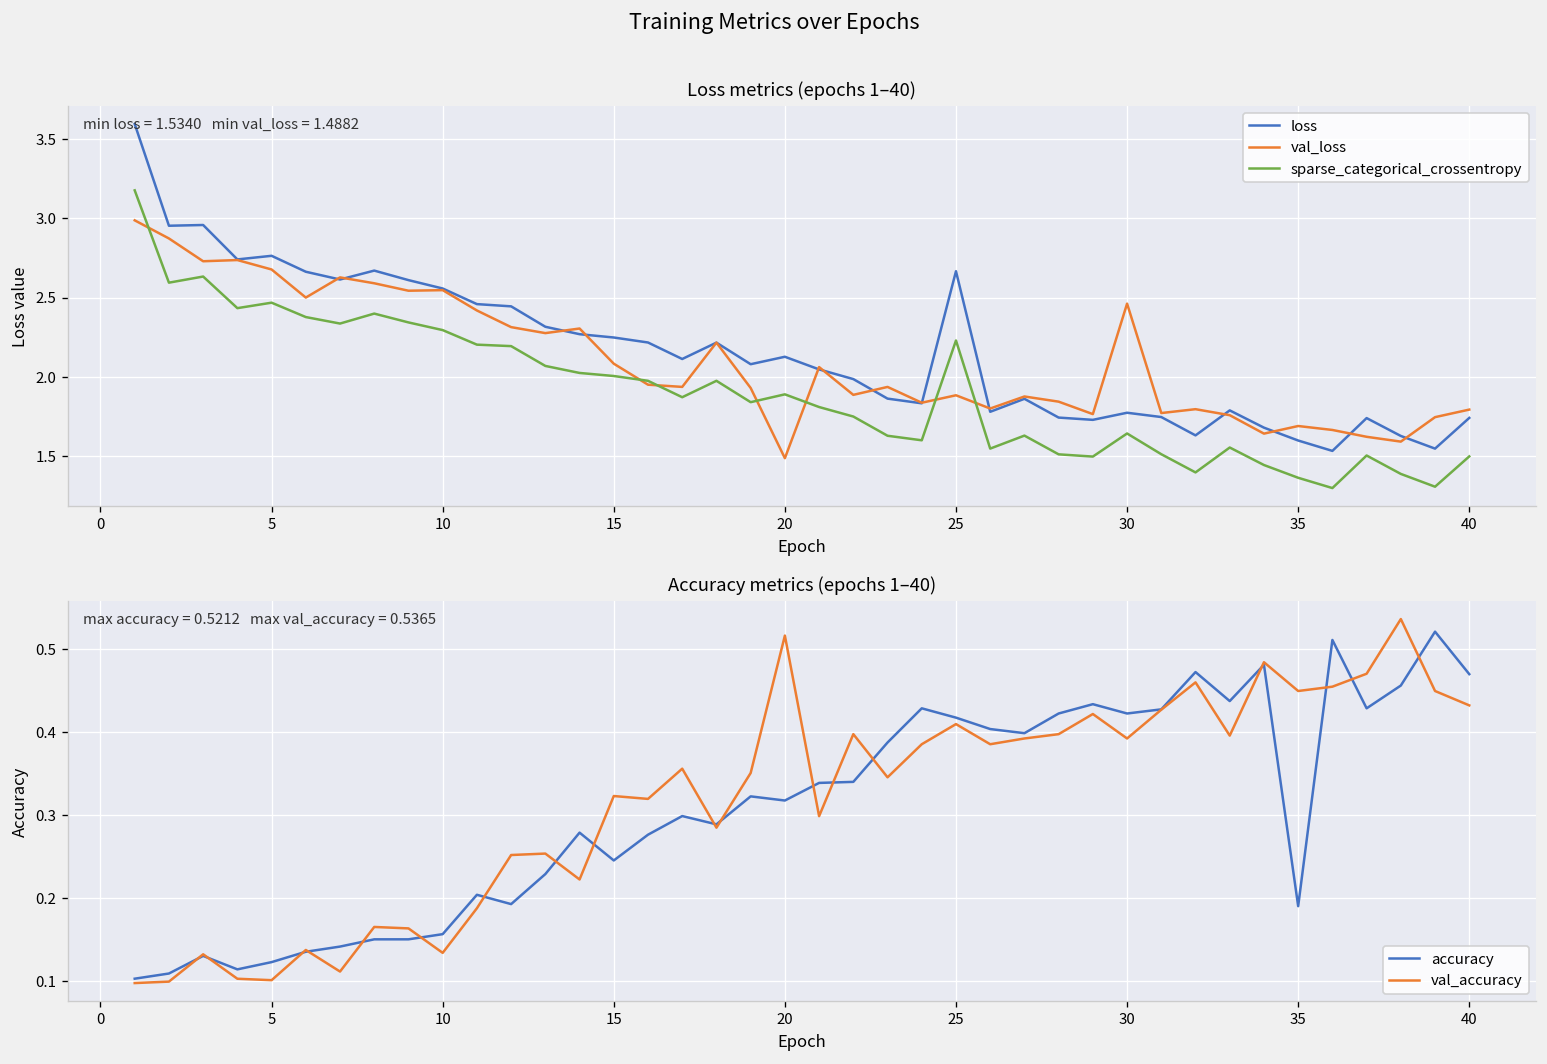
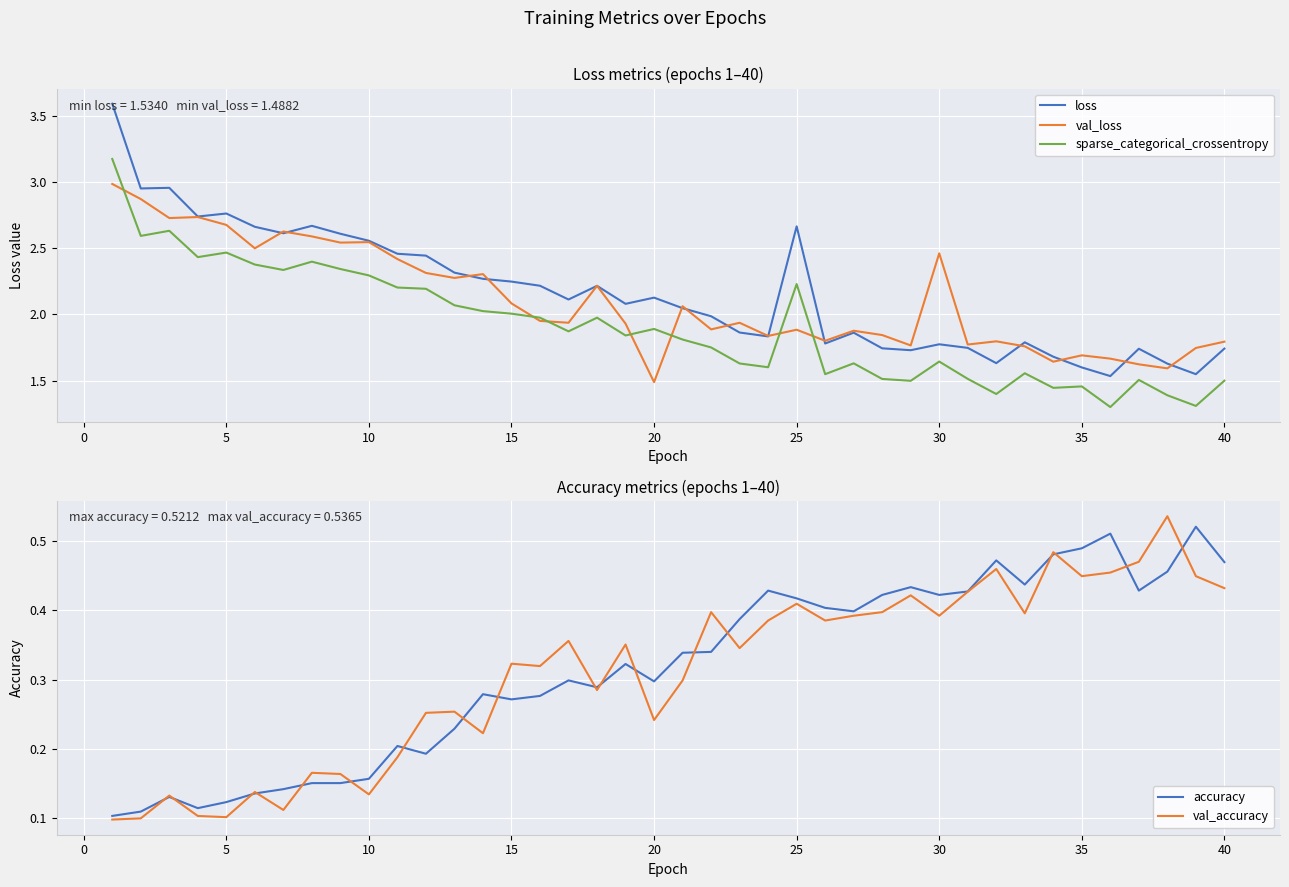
  {
    "Loss metrics (epochs 1–40)": {
      "loss": {
        "5": 2.76,
        "15": 2.25,
        "20": 2.13,
        "25": 2.67,
        "30": 1.77,
        "35": 1.60,
        "40": 1.74
      },
      "val_loss": {
        "5": 2.68,
        "15": 2.08,
        "20": 1.49,
        "25": 1.88,
        "30": 2.46,
        "35": 1.69,
        "40": 1.79
      },
      "sparse_categorical_crossentropy": {
        "5": 2.47,
        "10": 2.30,
        "15": 2.01,
        "20": 1.89,
        "25": 2.23,
        "30": 1.64,
-       "35": 1.36,
+       "35": 1.46,
        "40": 1.50
      }
    },
    "Accuracy metrics (epochs 1–40)": {
      "accuracy": {
        "5": 0.12,
        "10": 0.16,
-       "15": 0.25,
-       "20": 0.32,
+       "15": 0.27,
+       "20": 0.30,
        "25": 0.42,
        "30": 0.42,
-       "35": 0.19,
+       "35": 0.49,
        "40": 0.47
      },
      "val_accuracy": {
        "5": 0.10,
        "10": 0.13,
        "15": 0.32,
-       "20": 0.52,
+       "20": 0.24,
        "25": 0.41,
        "30": 0.39,
        "35": 0.45,
        "40": 0.43
      }
    }
  }
